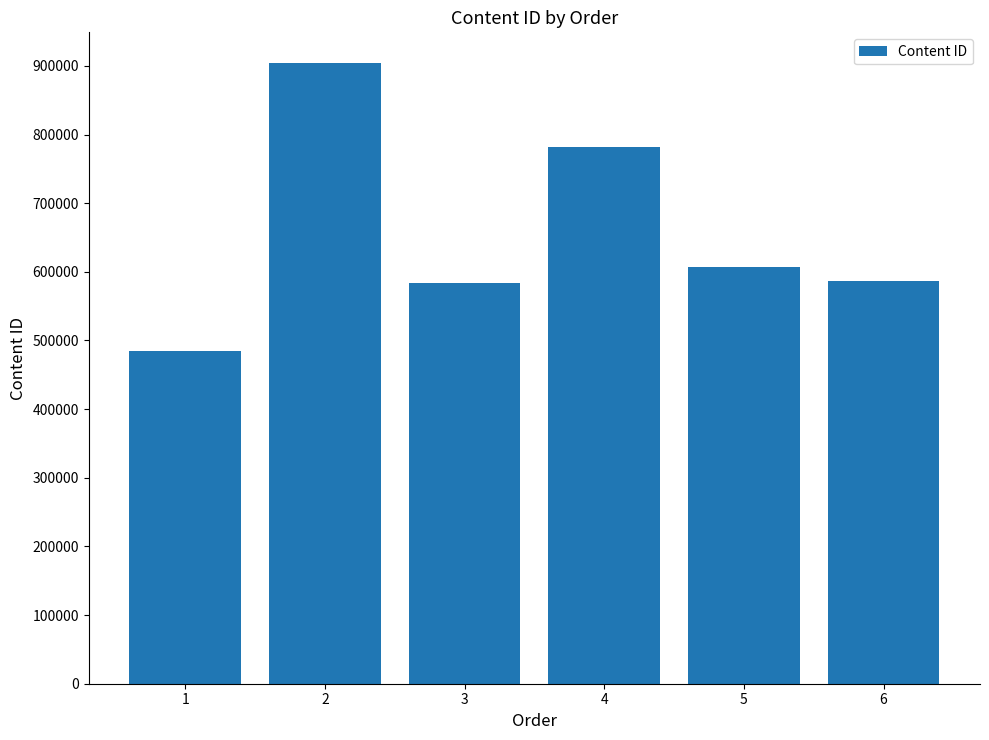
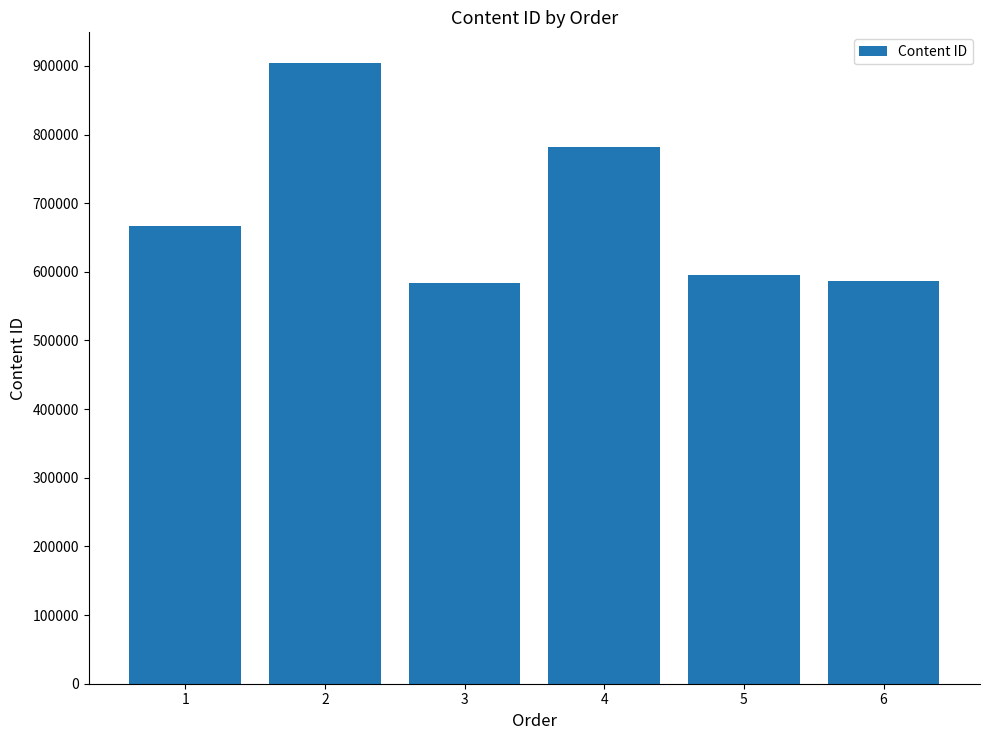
  {
-   "1": 480000,
+   "1": 670000,
    "2": 900000,
    "3": 580000,
    "4": 780000,
-   "5": 610000,
+   "5": 600000,
    "6": 590000
  }
